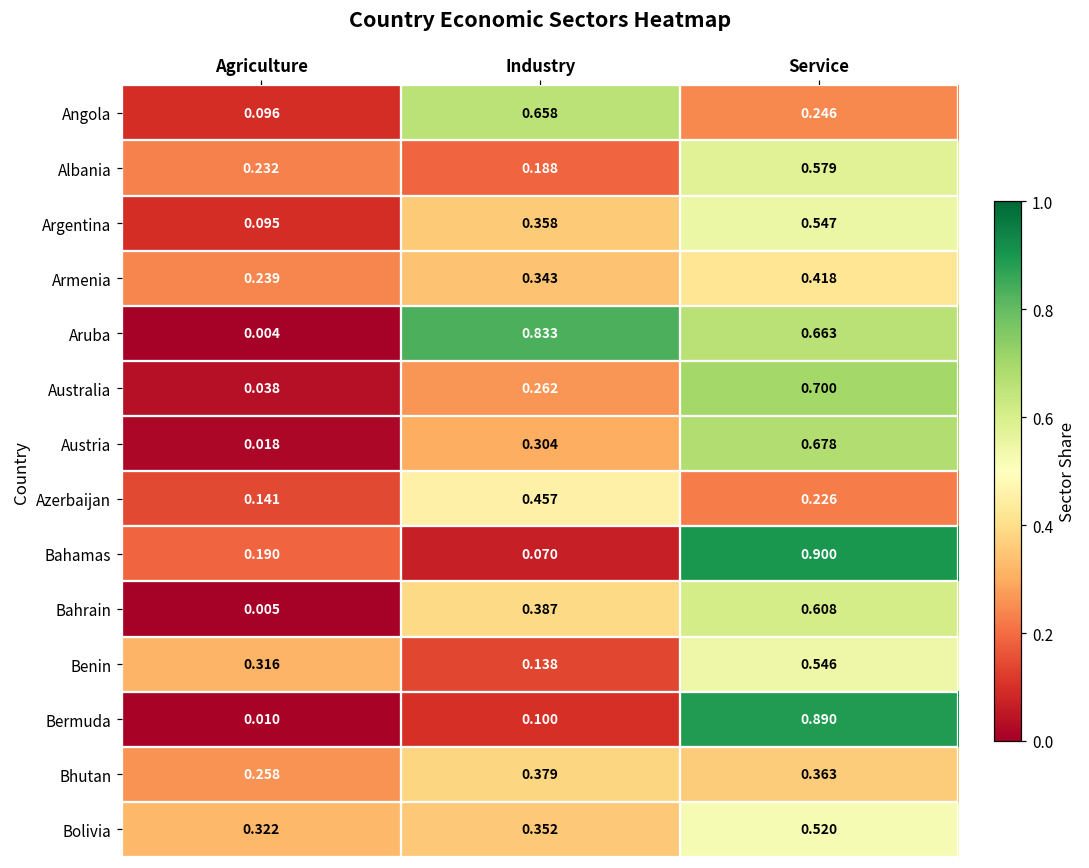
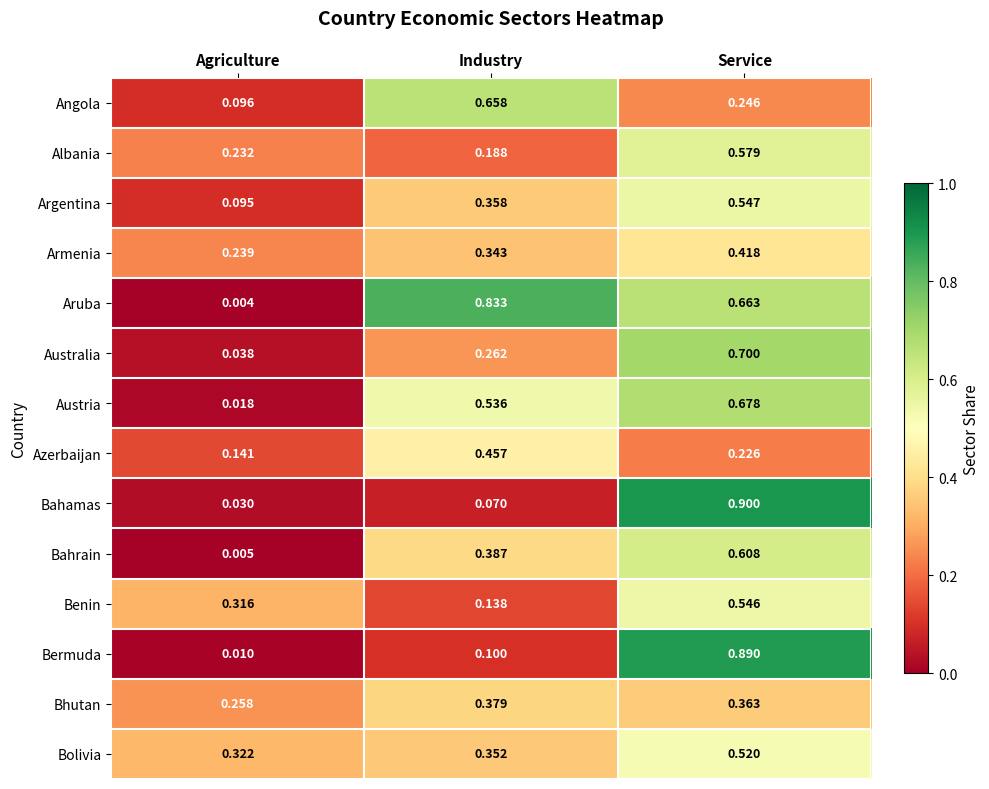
  {
    "Angola": {
      "Agriculture": 0.096,
      "Industry": 0.658,
      "Service": 0.246
    },
    "Albania": {
      "Agriculture": 0.232,
      "Industry": 0.188,
      "Service": 0.579
    },
    "Argentina": {
      "Agriculture": 0.095,
      "Industry": 0.358,
      "Service": 0.547
    },
    "Armenia": {
      "Agriculture": 0.239,
      "Industry": 0.343,
      "Service": 0.418
    },
    "Aruba": {
      "Agriculture": 0.004,
      "Industry": 0.833,
      "Service": 0.663
    },
    "Australia": {
      "Agriculture": 0.038,
      "Industry": 0.262,
      "Service": 0.700
    },
    "Austria": {
      "Agriculture": 0.018,
-     "Industry": 0.304,
+     "Industry": 0.536,
      "Service": 0.678
    },
    "Azerbaijan": {
      "Agriculture": 0.141,
      "Industry": 0.457,
      "Service": 0.226
    },
    "Bahamas": {
-     "Agriculture": 0.190,
+     "Agriculture": 0.030,
      "Industry": 0.070,
      "Service": 0.900
    },
    "Bahrain": {
      "Agriculture": 0.005,
      "Industry": 0.387,
      "Service": 0.608
    },
    "Benin": {
      "Agriculture": 0.316,
      "Industry": 0.138,
      "Service": 0.546
    },
    "Bermuda": {
      "Agriculture": 0.010,
      "Industry": 0.100,
      "Service": 0.890
    },
    "Bhutan": {
      "Agriculture": 0.258,
      "Industry": 0.379,
      "Service": 0.363
    },
    "Bolivia": {
      "Agriculture": 0.322,
      "Industry": 0.352,
      "Service": 0.520
    }
  }
